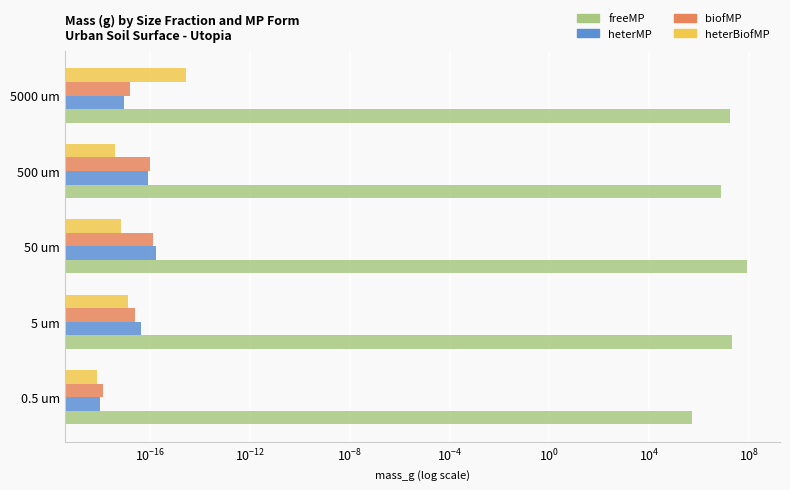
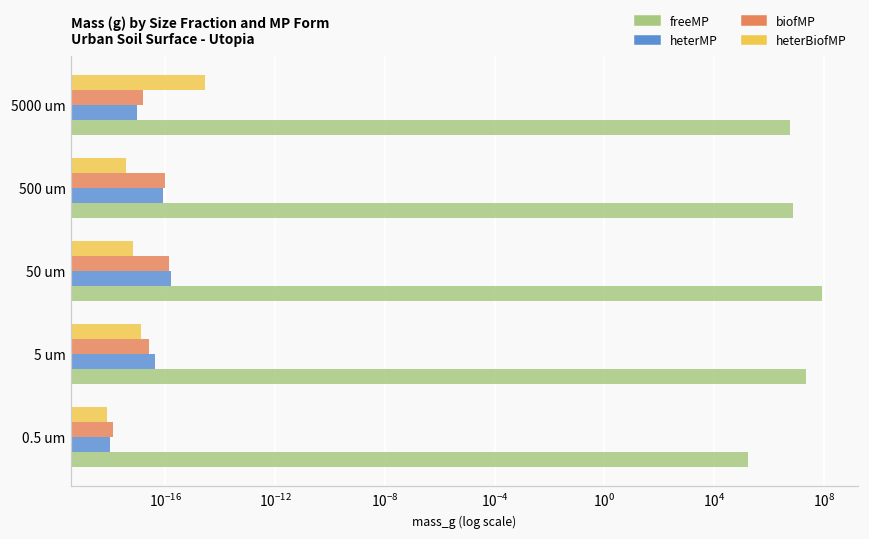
  {
    "freeMP": {
-     "5000 um": 20000000,
+     "5000 um": 6000000,
      "500 um": 8000000,
      "50 um": 90000000,
      "5 um": 20000000,
-     "0.5 um": 500000
+     "0.5 um": 200000
    },
    "heterMP": {
      "5000 um": 0.000000000000,
      "500 um": 0.000000000000,
      "50 um": 0.000000000000,
      "5 um": 0.000000000000,
      "0.5 um": 0.000000000000
    },
    "biofMP": {
      "5000 um": 0.000000000000,
      "500 um": 0.000000000000,
      "50 um": 0.000000000000,
      "5 um": 0.000000000000,
      "0.5 um": 0.000000000000
    },
    "heterBiofMP": {
      "5000 um": 0.000000000000,
      "500 um": 0.000000000000,
      "50 um": 0.000000000000,
      "5 um": 0.000000000000,
      "0.5 um": 0.000000000000
    }
  }
